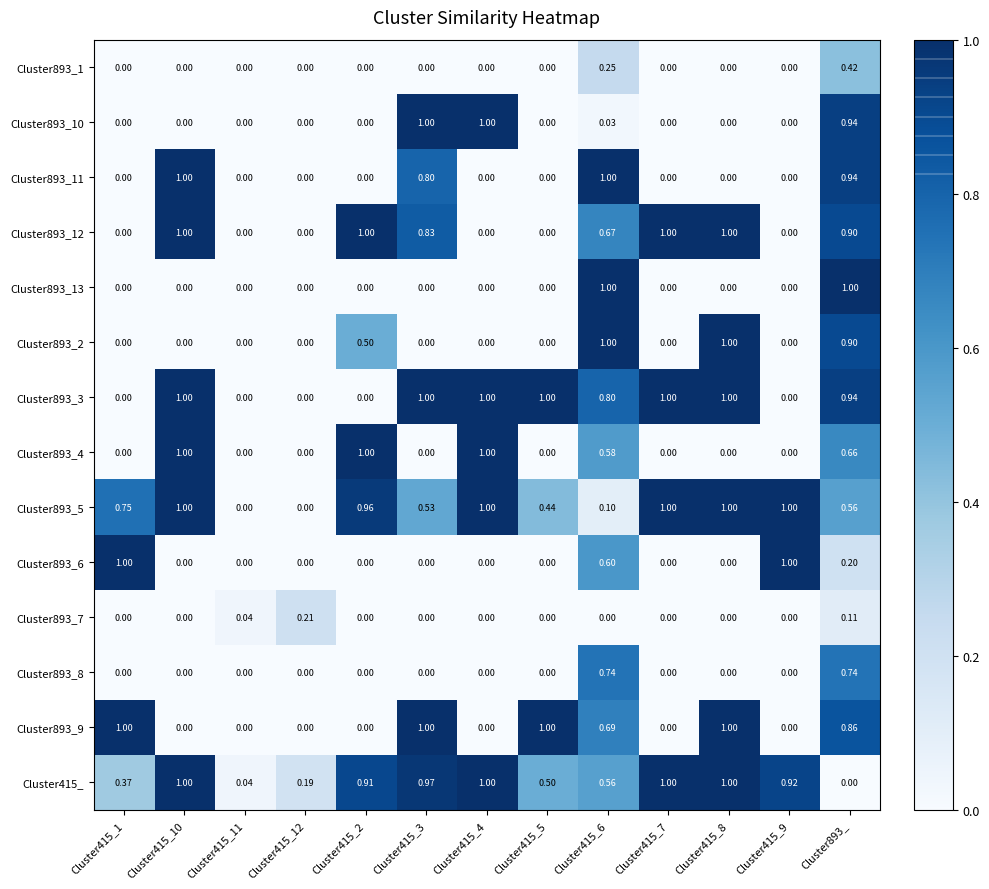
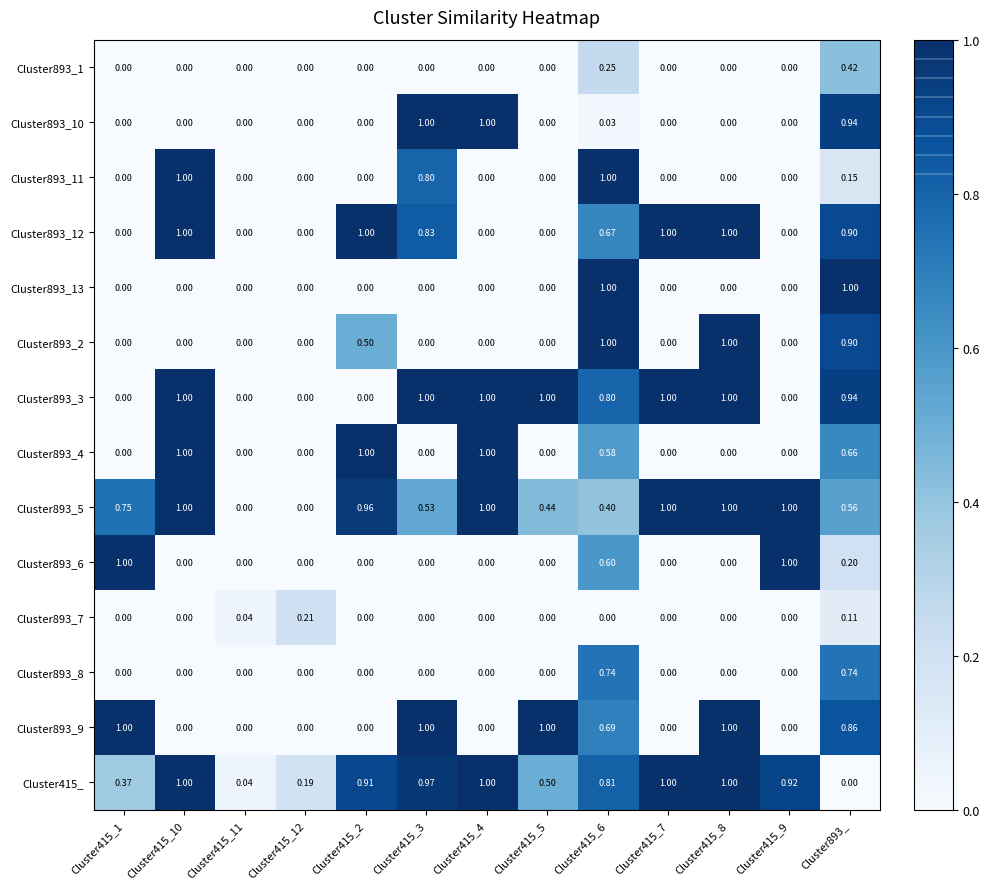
  {
    "Cluster893_1": {
      "Cluster415_1": 0.00,
      "Cluster415_10": 0.00,
      "Cluster415_11": 0.00,
      "Cluster415_12": 0.00,
      "Cluster415_2": 0.00,
      "Cluster415_3": 0.00,
      "Cluster415_4": 0.00,
      "Cluster415_5": 0.00,
      "Cluster415_6": 0.25,
      "Cluster415_7": 0.00,
      "Cluster415_8": 0.00,
      "Cluster415_9": 0.00,
      "Cluster893_": 0.42
    },
    "Cluster893_10": {
      "Cluster415_1": 0.00,
      "Cluster415_10": 0.00,
      "Cluster415_11": 0.00,
      "Cluster415_12": 0.00,
      "Cluster415_2": 0.00,
      "Cluster415_3": 1.00,
      "Cluster415_4": 1.00,
      "Cluster415_5": 0.00,
      "Cluster415_6": 0.03,
      "Cluster415_7": 0.00,
      "Cluster415_8": 0.00,
      "Cluster415_9": 0.00,
      "Cluster893_": 0.94
    },
    "Cluster893_11": {
      "Cluster415_1": 0.00,
      "Cluster415_10": 1.00,
      "Cluster415_11": 0.00,
      "Cluster415_12": 0.00,
      "Cluster415_2": 0.00,
      "Cluster415_3": 0.80,
      "Cluster415_4": 0.00,
      "Cluster415_5": 0.00,
      "Cluster415_6": 1.00,
      "Cluster415_7": 0.00,
      "Cluster415_8": 0.00,
      "Cluster415_9": 0.00,
-     "Cluster893_": 0.94
+     "Cluster893_": 0.15
    },
    "Cluster893_12": {
      "Cluster415_1": 0.00,
      "Cluster415_10": 1.00,
      "Cluster415_11": 0.00,
      "Cluster415_12": 0.00,
      "Cluster415_2": 1.00,
      "Cluster415_3": 0.83,
      "Cluster415_4": 0.00,
      "Cluster415_5": 0.00,
      "Cluster415_6": 0.67,
      "Cluster415_7": 1.00,
      "Cluster415_8": 1.00,
      "Cluster415_9": 0.00,
      "Cluster893_": 0.90
    },
    "Cluster893_13": {
      "Cluster415_1": 0.00,
      "Cluster415_10": 0.00,
      "Cluster415_11": 0.00,
      "Cluster415_12": 0.00,
      "Cluster415_2": 0.00,
      "Cluster415_3": 0.00,
      "Cluster415_4": 0.00,
      "Cluster415_5": 0.00,
      "Cluster415_6": 1.00,
      "Cluster415_7": 0.00,
      "Cluster415_8": 0.00,
      "Cluster415_9": 0.00,
      "Cluster893_": 1.00
    },
    "Cluster893_2": {
      "Cluster415_1": 0.00,
      "Cluster415_10": 0.00,
      "Cluster415_11": 0.00,
      "Cluster415_12": 0.00,
      "Cluster415_2": 0.50,
      "Cluster415_3": 0.00,
      "Cluster415_4": 0.00,
      "Cluster415_5": 0.00,
      "Cluster415_6": 1.00,
      "Cluster415_7": 0.00,
      "Cluster415_8": 1.00,
      "Cluster415_9": 0.00,
      "Cluster893_": 0.90
    },
    "Cluster893_3": {
      "Cluster415_1": 0.00,
      "Cluster415_10": 1.00,
      "Cluster415_11": 0.00,
      "Cluster415_12": 0.00,
      "Cluster415_2": 0.00,
      "Cluster415_3": 1.00,
      "Cluster415_4": 1.00,
      "Cluster415_5": 1.00,
      "Cluster415_6": 0.80,
      "Cluster415_7": 1.00,
      "Cluster415_8": 1.00,
      "Cluster415_9": 0.00,
      "Cluster893_": 0.94
    },
    "Cluster893_4": {
      "Cluster415_1": 0.00,
      "Cluster415_10": 1.00,
      "Cluster415_11": 0.00,
      "Cluster415_12": 0.00,
      "Cluster415_2": 1.00,
      "Cluster415_3": 0.00,
      "Cluster415_4": 1.00,
      "Cluster415_5": 0.00,
      "Cluster415_6": 0.58,
      "Cluster415_7": 0.00,
      "Cluster415_8": 0.00,
      "Cluster415_9": 0.00,
      "Cluster893_": 0.66
    },
    "Cluster893_5": {
      "Cluster415_1": 0.75,
      "Cluster415_10": 1.00,
      "Cluster415_11": 0.00,
      "Cluster415_12": 0.00,
      "Cluster415_2": 0.96,
      "Cluster415_3": 0.53,
      "Cluster415_4": 1.00,
      "Cluster415_5": 0.44,
-     "Cluster415_6": 0.10,
+     "Cluster415_6": 0.40,
      "Cluster415_7": 1.00,
      "Cluster415_8": 1.00,
      "Cluster415_9": 1.00,
      "Cluster893_": 0.56
    },
    "Cluster893_6": {
      "Cluster415_1": 1.00,
      "Cluster415_10": 0.00,
      "Cluster415_11": 0.00,
      "Cluster415_12": 0.00,
      "Cluster415_2": 0.00,
      "Cluster415_3": 0.00,
      "Cluster415_4": 0.00,
      "Cluster415_5": 0.00,
      "Cluster415_6": 0.60,
      "Cluster415_7": 0.00,
      "Cluster415_8": 0.00,
      "Cluster415_9": 1.00,
      "Cluster893_": 0.20
    },
    "Cluster893_7": {
      "Cluster415_1": 0.00,
      "Cluster415_10": 0.00,
      "Cluster415_11": 0.04,
      "Cluster415_12": 0.21,
      "Cluster415_2": 0.00,
      "Cluster415_3": 0.00,
      "Cluster415_4": 0.00,
      "Cluster415_5": 0.00,
      "Cluster415_6": 0.00,
      "Cluster415_7": 0.00,
      "Cluster415_8": 0.00,
      "Cluster415_9": 0.00,
      "Cluster893_": 0.11
    },
    "Cluster893_8": {
      "Cluster415_1": 0.00,
      "Cluster415_10": 0.00,
      "Cluster415_11": 0.00,
      "Cluster415_12": 0.00,
      "Cluster415_2": 0.00,
      "Cluster415_3": 0.00,
      "Cluster415_4": 0.00,
      "Cluster415_5": 0.00,
      "Cluster415_6": 0.74,
      "Cluster415_7": 0.00,
      "Cluster415_8": 0.00,
      "Cluster415_9": 0.00,
      "Cluster893_": 0.74
    },
    "Cluster893_9": {
      "Cluster415_1": 1.00,
      "Cluster415_10": 0.00,
      "Cluster415_11": 0.00,
      "Cluster415_12": 0.00,
      "Cluster415_2": 0.00,
      "Cluster415_3": 1.00,
      "Cluster415_4": 0.00,
      "Cluster415_5": 1.00,
      "Cluster415_6": 0.69,
      "Cluster415_7": 0.00,
      "Cluster415_8": 1.00,
      "Cluster415_9": 0.00,
      "Cluster893_": 0.86
    },
    "Cluster415_": {
      "Cluster415_1": 0.37,
      "Cluster415_10": 1.00,
      "Cluster415_11": 0.04,
      "Cluster415_12": 0.19,
      "Cluster415_2": 0.91,
      "Cluster415_3": 0.97,
      "Cluster415_4": 1.00,
      "Cluster415_5": 0.50,
-     "Cluster415_6": 0.56,
+     "Cluster415_6": 0.81,
      "Cluster415_7": 1.00,
      "Cluster415_8": 1.00,
      "Cluster415_9": 0.92,
      "Cluster893_": 0.00
    }
  }
